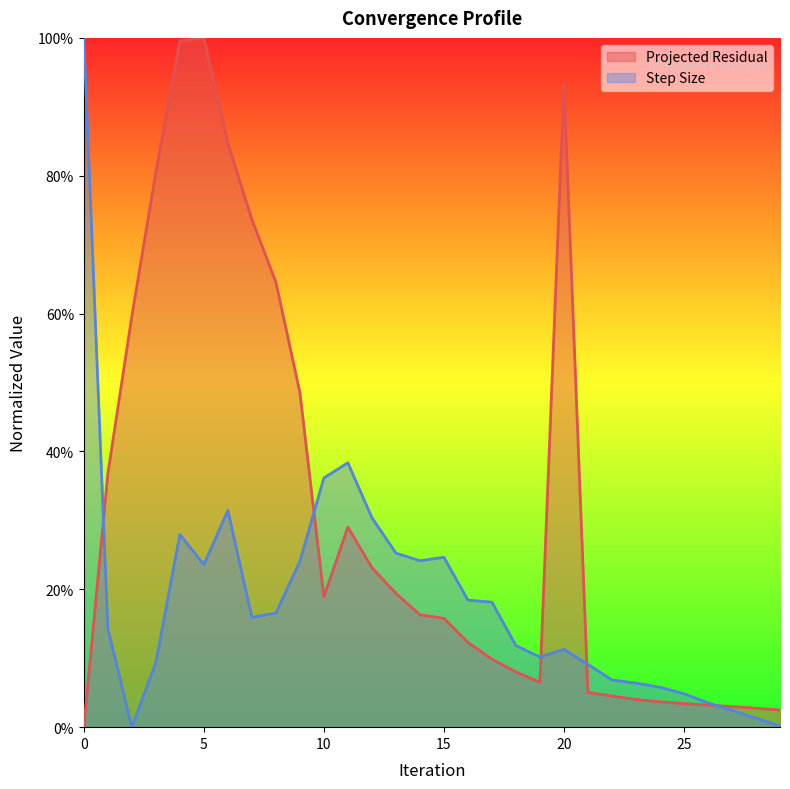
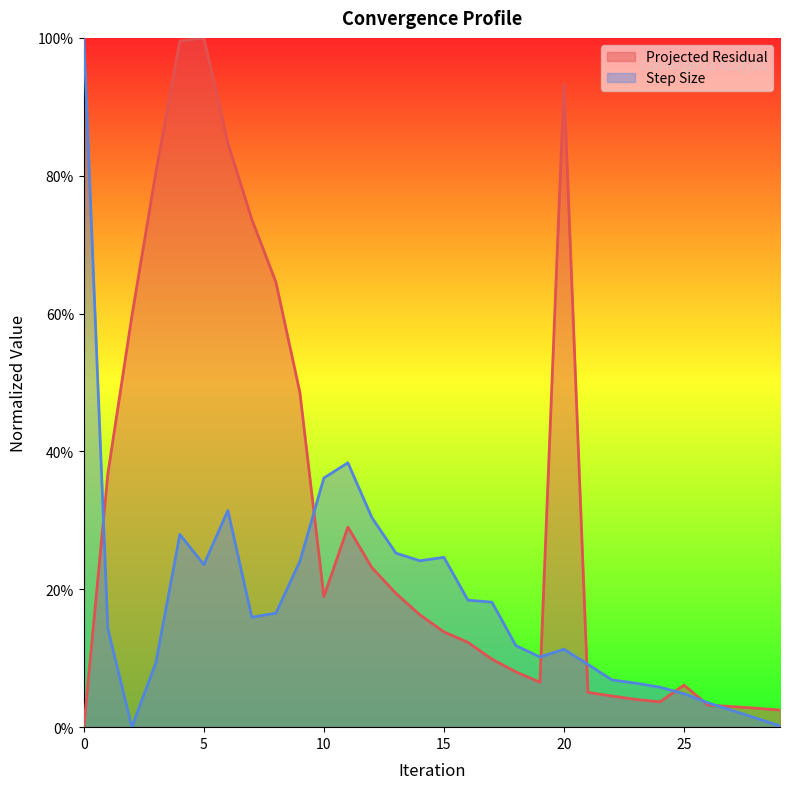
  {
    "Projected Residual": {
      "0": "0%",
      "5": "100%",
      "10": "19%",
-     "15": "16%",
+     "15": "14%",
      "20": "93%",
-     "25": "3%"
+     "25": "6%"
    },
    "Step Size": {
      "0": "100%",
      "5": "24%",
      "10": "36%",
      "15": "25%",
      "20": "11%",
      "25": "5%"
    }
  }
